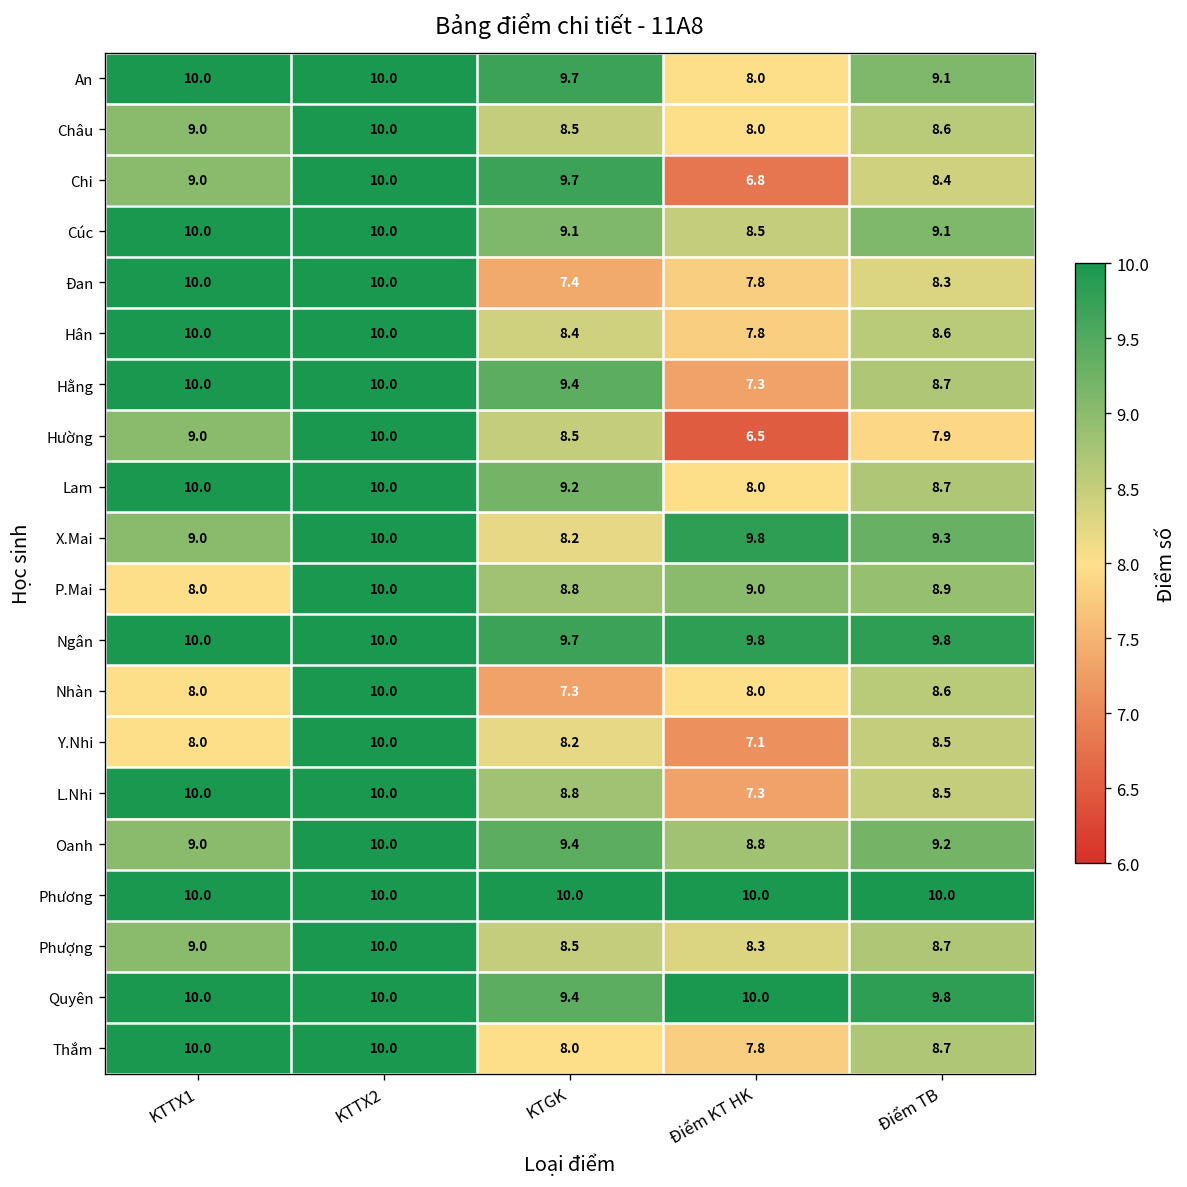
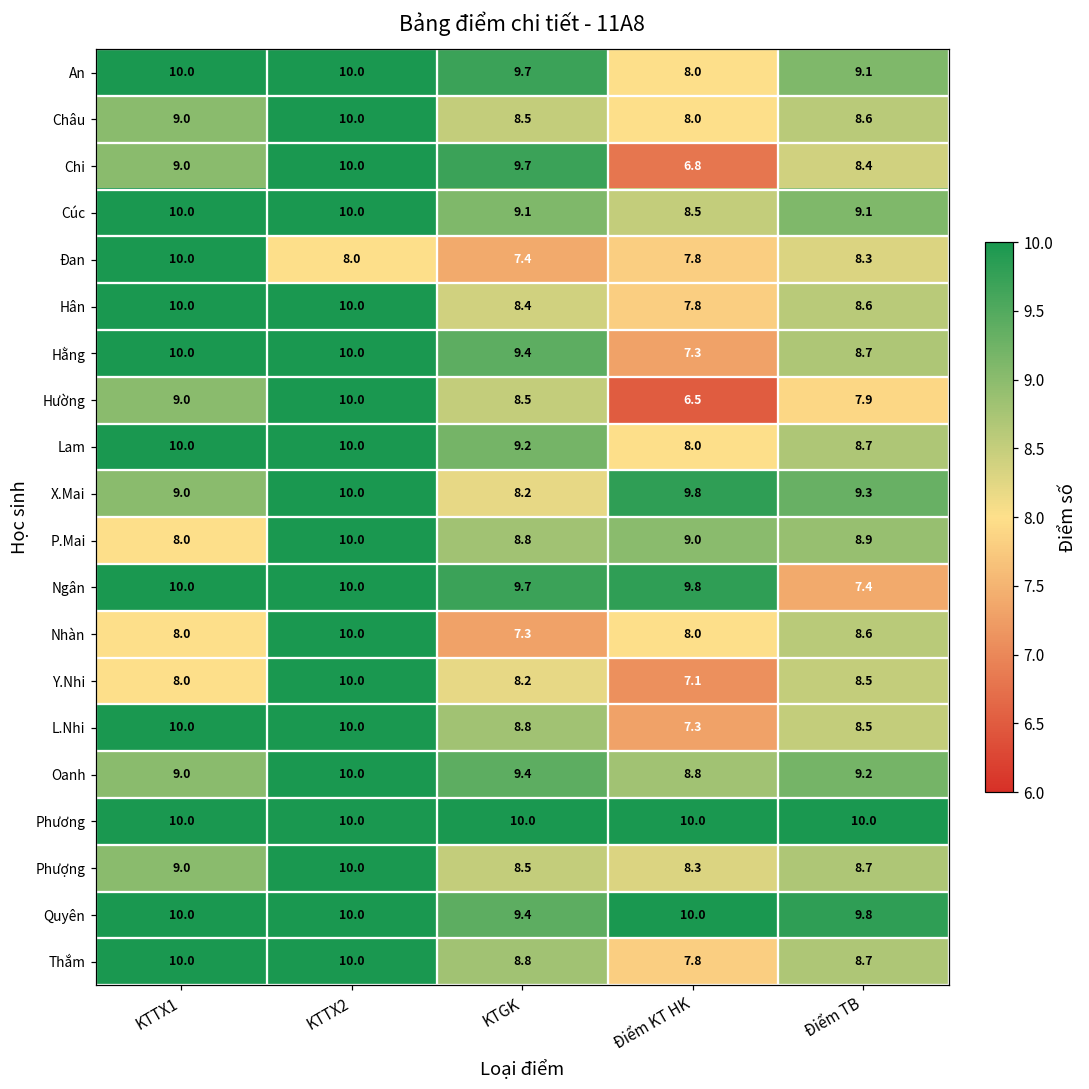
  {
    "An": {
      "KTTX1": 10.0,
      "KTTX2": 10.0,
      "KTGK": 9.7,
      "Điểm KT HK": 8.0,
      "Điểm TB": 9.1
    },
    "Châu": {
      "KTTX1": 9.0,
      "KTTX2": 10.0,
      "KTGK": 8.5,
      "Điểm KT HK": 8.0,
      "Điểm TB": 8.6
    },
    "Chi": {
      "KTTX1": 9.0,
      "KTTX2": 10.0,
      "KTGK": 9.7,
      "Điểm KT HK": 6.8,
      "Điểm TB": 8.4
    },
    "Cúc": {
      "KTTX1": 10.0,
      "KTTX2": 10.0,
      "KTGK": 9.1,
      "Điểm KT HK": 8.5,
      "Điểm TB": 9.1
    },
    "Đan": {
      "KTTX1": 10.0,
-     "KTTX2": 10.0,
+     "KTTX2": 8.0,
      "KTGK": 7.4,
      "Điểm KT HK": 7.8,
      "Điểm TB": 8.3
    },
    "Hân": {
      "KTTX1": 10.0,
      "KTTX2": 10.0,
      "KTGK": 8.4,
      "Điểm KT HK": 7.8,
      "Điểm TB": 8.6
    },
    "Hằng": {
      "KTTX1": 10.0,
      "KTTX2": 10.0,
      "KTGK": 9.4,
      "Điểm KT HK": 7.3,
      "Điểm TB": 8.7
    },
    "Hường": {
      "KTTX1": 9.0,
      "KTTX2": 10.0,
      "KTGK": 8.5,
      "Điểm KT HK": 6.5,
      "Điểm TB": 7.9
    },
    "Lam": {
      "KTTX1": 10.0,
      "KTTX2": 10.0,
      "KTGK": 9.2,
      "Điểm KT HK": 8.0,
      "Điểm TB": 8.7
    },
    "X.Mai": {
      "KTTX1": 9.0,
      "KTTX2": 10.0,
      "KTGK": 8.2,
      "Điểm KT HK": 9.8,
      "Điểm TB": 9.3
    },
    "P.Mai": {
      "KTTX1": 8.0,
      "KTTX2": 10.0,
      "KTGK": 8.8,
      "Điểm KT HK": 9.0,
      "Điểm TB": 8.9
    },
    "Ngân": {
      "KTTX1": 10.0,
      "KTTX2": 10.0,
      "KTGK": 9.7,
      "Điểm KT HK": 9.8,
-     "Điểm TB": 9.8
+     "Điểm TB": 7.4
    },
    "Nhàn": {
      "KTTX1": 8.0,
      "KTTX2": 10.0,
      "KTGK": 7.3,
      "Điểm KT HK": 8.0,
      "Điểm TB": 8.6
    },
    "Y.Nhi": {
      "KTTX1": 8.0,
      "KTTX2": 10.0,
      "KTGK": 8.2,
      "Điểm KT HK": 7.1,
      "Điểm TB": 8.5
    },
    "L.Nhi": {
      "KTTX1": 10.0,
      "KTTX2": 10.0,
      "KTGK": 8.8,
      "Điểm KT HK": 7.3,
      "Điểm TB": 8.5
    },
    "Oanh": {
      "KTTX1": 9.0,
      "KTTX2": 10.0,
      "KTGK": 9.4,
      "Điểm KT HK": 8.8,
      "Điểm TB": 9.2
    },
    "Phương": {
      "KTTX1": 10.0,
      "KTTX2": 10.0,
      "KTGK": 10.0,
      "Điểm KT HK": 10.0,
      "Điểm TB": 10.0
    },
    "Phượng": {
      "KTTX1": 9.0,
      "KTTX2": 10.0,
      "KTGK": 8.5,
      "Điểm KT HK": 8.3,
      "Điểm TB": 8.7
    },
    "Quyên": {
      "KTTX1": 10.0,
      "KTTX2": 10.0,
      "KTGK": 9.4,
      "Điểm KT HK": 10.0,
      "Điểm TB": 9.8
    },
    "Thắm": {
      "KTTX1": 10.0,
      "KTTX2": 10.0,
-     "KTGK": 8.0,
+     "KTGK": 8.8,
      "Điểm KT HK": 7.8,
      "Điểm TB": 8.7
    }
  }
